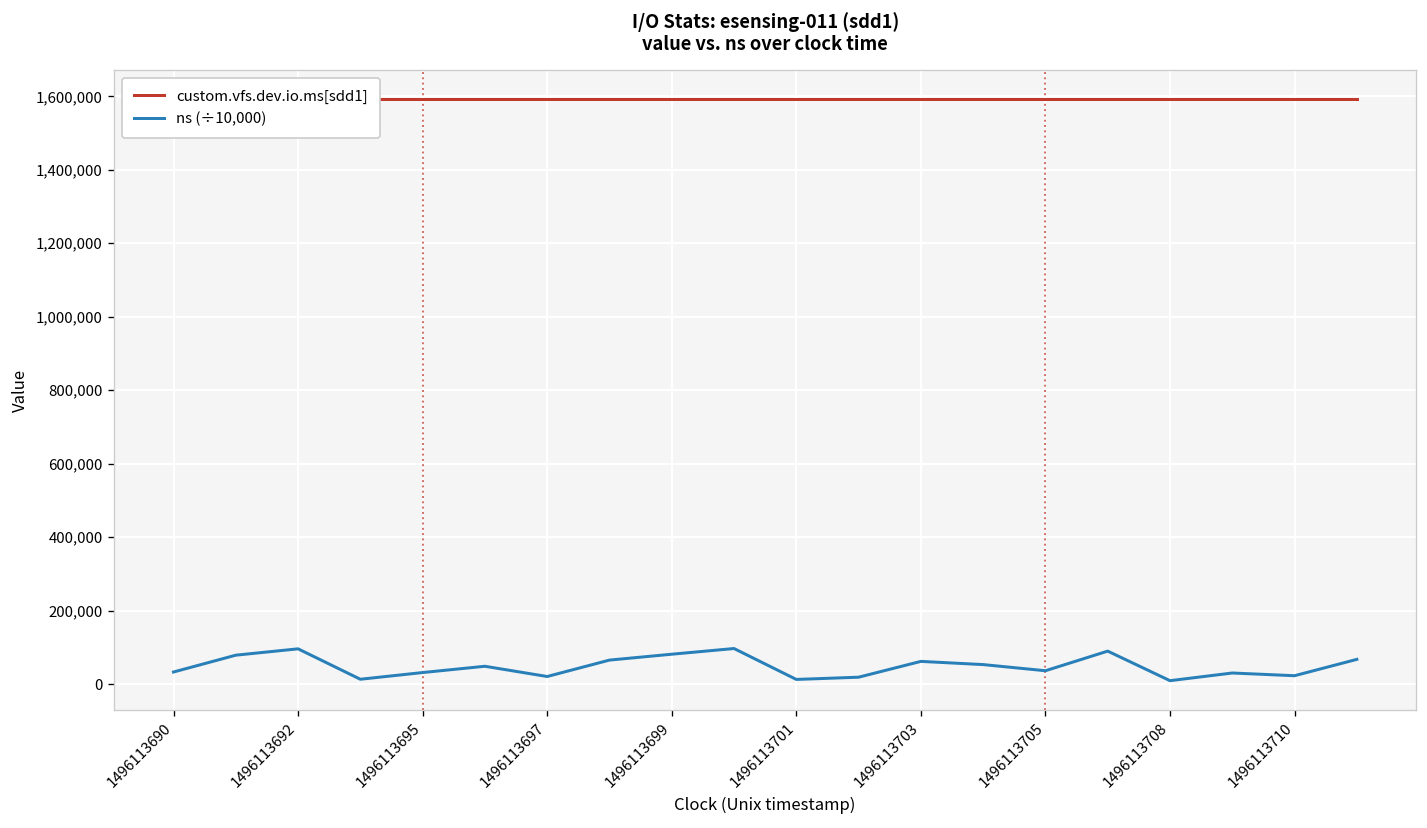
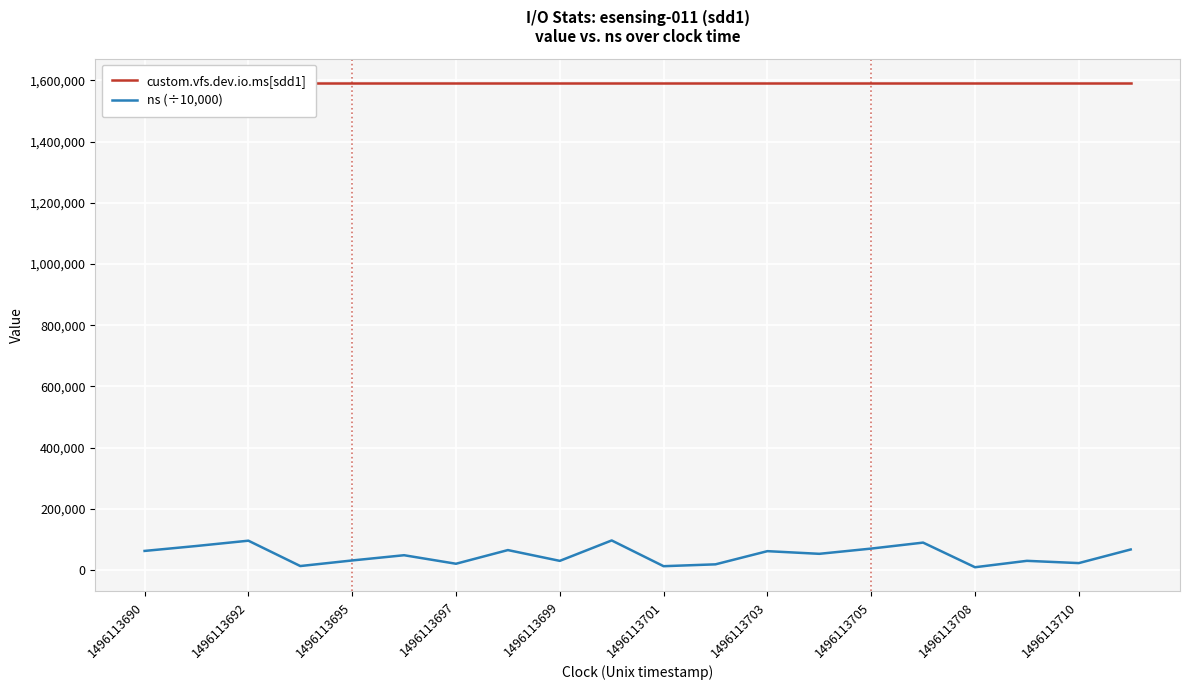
  {
    "custom.vfs.dev.io.ms[sdd1]": {
      "1496113695": "1,590,000",
      "1496113697": "1,590,000",
      "1496113699": "1,590,000",
      "1496113701": "1,590,000",
      "1496113703": "1,590,000",
      "1496113705": "1,590,000",
      "1496113708": "1,590,000",
      "1496113710": "1,590,000"
    },
    "ns (÷10,000)": {
-     "1496113690": "30,000",
+     "1496113690": "60,000",
      "1496113692": "100,000",
      "1496113695": "30,000",
      "1496113697": "20,000",
-     "1496113699": "80,000",
+     "1496113699": "30,000",
      "1496113701": "10,000",
      "1496113703": "60,000",
-     "1496113705": "40,000",
+     "1496113705": "70,000",
      "1496113708": "10,000",
      "1496113710": "20,000"
    }
  }
